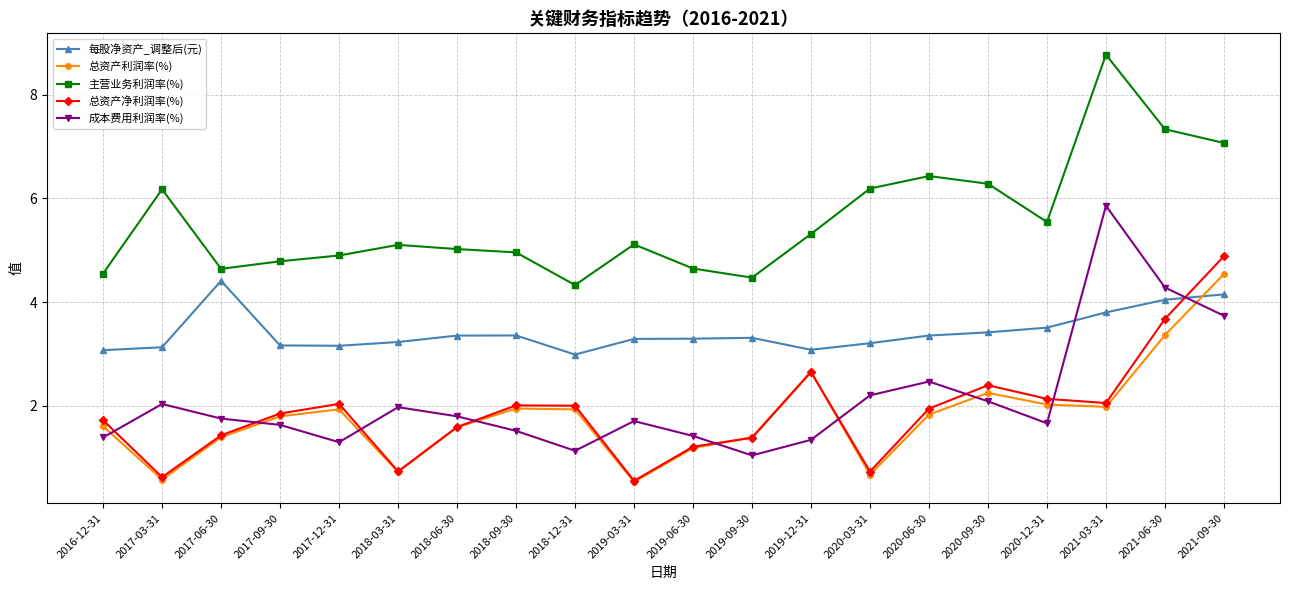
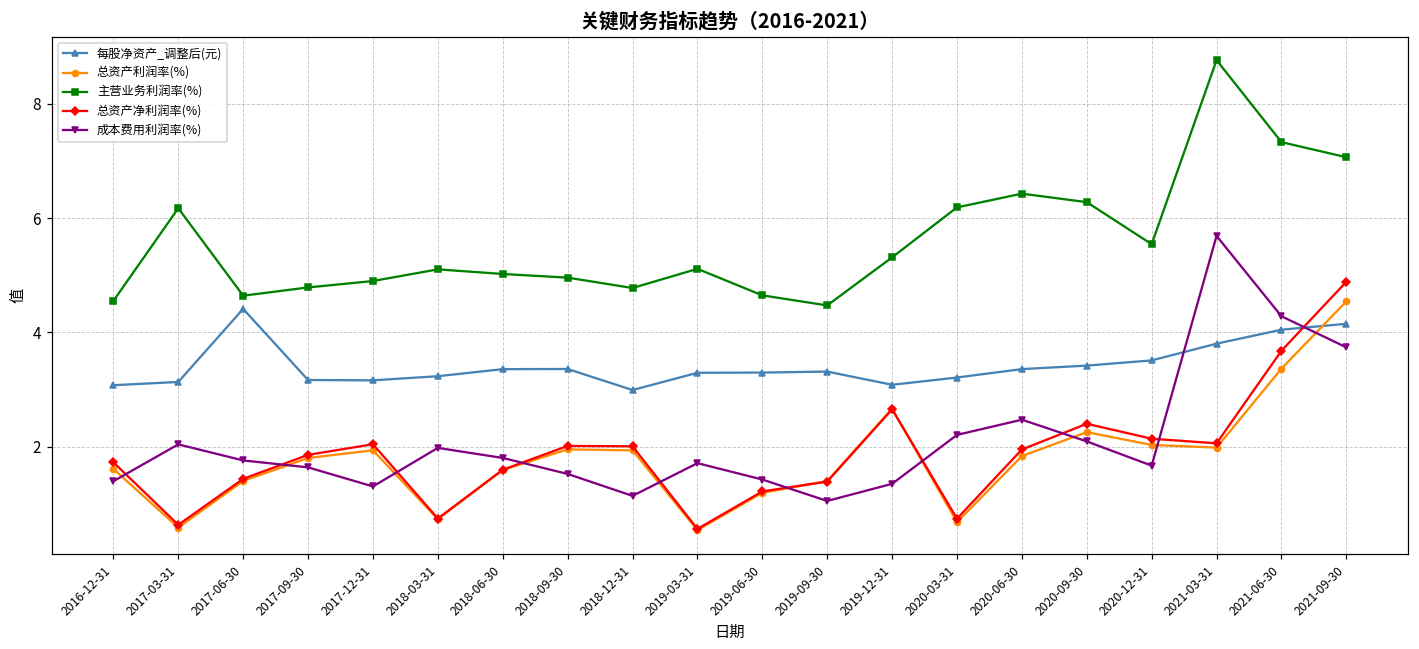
  {
    "每股净资产_调整后(元)": {
      "2016-12-31": 3.1,
      "2017-03-31": 3.1,
      "2017-06-30": 4.4,
      "2017-09-30": 3.2,
      "2017-12-31": 3.2,
      "2018-03-31": 3.2,
      "2018-06-30": 3.4,
      "2018-09-30": 3.4,
      "2018-12-31": 3.0,
      "2019-03-31": 3.3,
      "2019-06-30": 3.3,
      "2019-09-30": 3.3,
      "2019-12-31": 3.1,
      "2020-03-31": 3.2,
      "2020-06-30": 3.4,
      "2020-09-30": 3.4,
      "2020-12-31": 3.5,
      "2021-03-31": 3.8,
      "2021-06-30": 4.0,
      "2021-09-30": 4.2
    },
    "总资产利润率(%)": {
      "2016-12-31": 1.6,
      "2017-09-30": 1.8,
      "2017-12-31": 1.9,
      "2018-09-30": 2.0,
      "2018-12-31": 1.9,
      "2020-03-31": 0.7,
      "2020-06-30": 1.8,
      "2020-09-30": 2.3,
      "2020-12-31": 2.0,
      "2021-03-31": 2.0,
      "2021-06-30": 3.4,
      "2021-09-30": 4.5
    },
    "主营业务利润率(%)": {
      "2016-12-31": 4.6,
      "2017-03-31": 6.2,
      "2017-06-30": 4.6,
      "2017-09-30": 4.8,
      "2017-12-31": 4.9,
      "2018-03-31": 5.1,
      "2018-06-30": 5.0,
      "2018-09-30": 5.0,
-     "2018-12-31": 4.3,
+     "2018-12-31": 4.8,
      "2019-03-31": 5.1,
      "2019-06-30": 4.6,
      "2019-09-30": 4.5,
      "2019-12-31": 5.3,
      "2020-03-31": 6.2,
      "2020-06-30": 6.4,
      "2020-09-30": 6.3,
      "2020-12-31": 5.5,
      "2021-03-31": 8.8,
      "2021-06-30": 7.3,
      "2021-09-30": 7.1
    },
    "总资产净利润率(%)": {
      "2016-12-31": 1.7,
      "2017-09-30": 1.9,
      "2017-12-31": 2.0,
      "2018-09-30": 2.0,
      "2018-12-31": 2.0,
      "2020-03-31": 0.7,
      "2020-06-30": 1.9,
      "2020-09-30": 2.4,
      "2020-12-31": 2.1,
      "2021-03-31": 2.1,
      "2021-06-30": 3.7,
      "2021-09-30": 4.9
    },
    "成本费用利润率(%)": {
      "2016-12-31": 1.4,
      "2017-03-31": 2.0,
      "2017-06-30": 1.8,
      "2017-09-30": 1.6,
      "2017-12-31": 1.3,
      "2018-03-31": 2.0,
      "2018-06-30": 1.8,
      "2018-09-30": 1.5,
      "2018-12-31": 1.1,
      "2019-03-31": 1.7,
      "2019-06-30": 1.4,
      "2019-09-30": 1.0,
      "2019-12-31": 1.3,
      "2020-03-31": 2.2,
      "2020-06-30": 2.5,
      "2020-09-30": 2.1,
      "2020-12-31": 1.7,
-     "2021-03-31": 5.9,
+     "2021-03-31": 5.7,
      "2021-06-30": 4.3,
      "2021-09-30": 3.7
    }
  }
